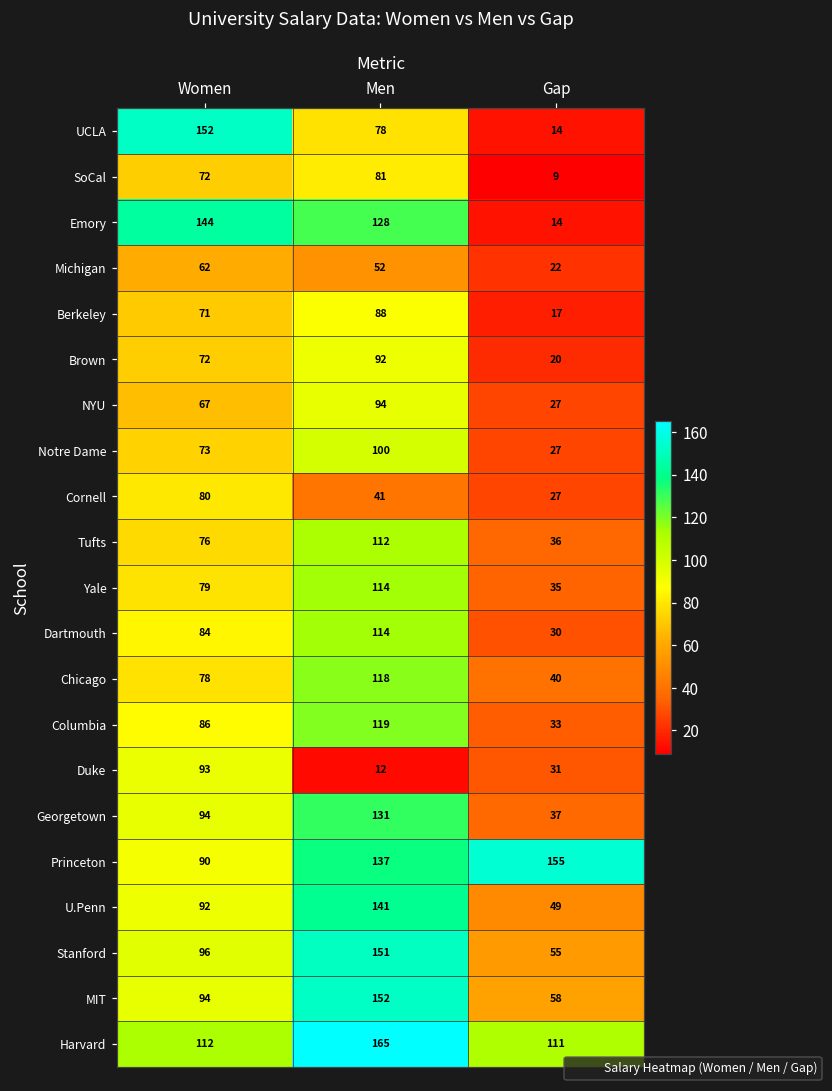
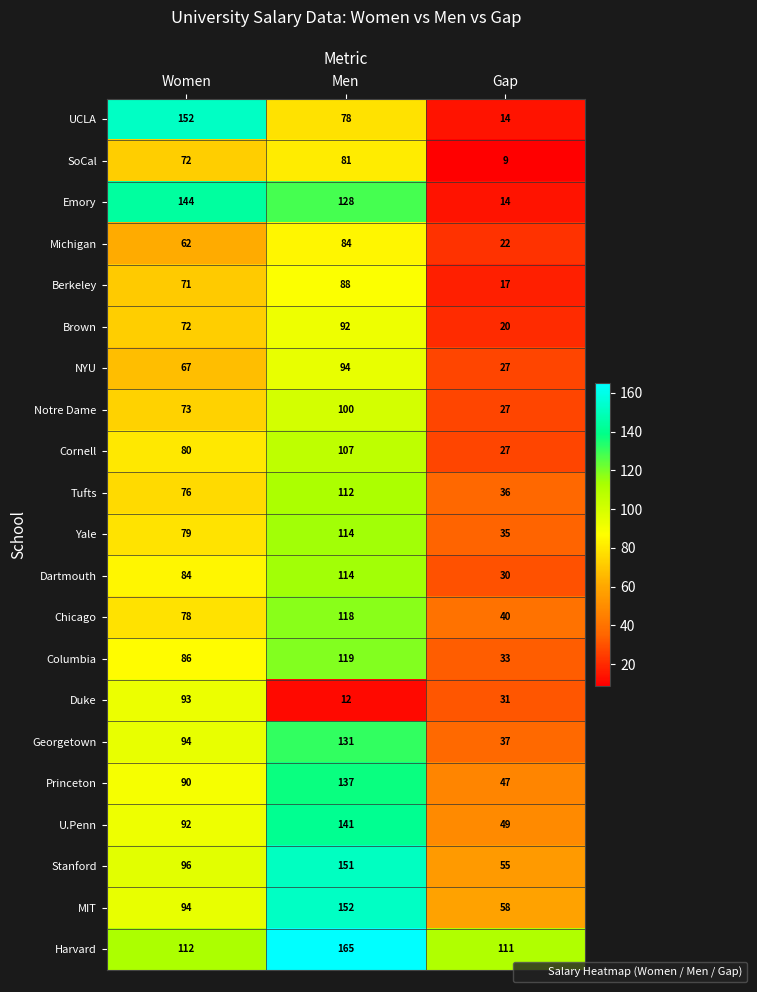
  {
    "UCLA": {
      "Women": 152,
      "Men": 78,
      "Gap": 14
    },
    "SoCal": {
      "Women": 72,
      "Men": 81,
      "Gap": 9
    },
    "Emory": {
      "Women": 144,
      "Men": 128,
      "Gap": 14
    },
    "Michigan": {
      "Women": 62,
-     "Men": 52,
+     "Men": 84,
      "Gap": 22
    },
    "Berkeley": {
      "Women": 71,
      "Men": 88,
      "Gap": 17
    },
    "Brown": {
      "Women": 72,
      "Men": 92,
      "Gap": 20
    },
    "NYU": {
      "Women": 67,
      "Men": 94,
      "Gap": 27
    },
    "Notre Dame": {
      "Women": 73,
      "Men": 100,
      "Gap": 27
    },
    "Cornell": {
      "Women": 80,
-     "Men": 41,
+     "Men": 107,
      "Gap": 27
    },
    "Tufts": {
      "Women": 76,
      "Men": 112,
      "Gap": 36
    },
    "Yale": {
      "Women": 79,
      "Men": 114,
      "Gap": 35
    },
    "Dartmouth": {
      "Women": 84,
      "Men": 114,
      "Gap": 30
    },
    "Chicago": {
      "Women": 78,
      "Men": 118,
      "Gap": 40
    },
    "Columbia": {
      "Women": 86,
      "Men": 119,
      "Gap": 33
    },
    "Duke": {
      "Women": 93,
      "Men": 12,
      "Gap": 31
    },
    "Georgetown": {
      "Women": 94,
      "Men": 131,
      "Gap": 37
    },
    "Princeton": {
      "Women": 90,
      "Men": 137,
-     "Gap": 155
+     "Gap": 47
    },
    "U.Penn": {
      "Women": 92,
      "Men": 141,
      "Gap": 49
    },
    "Stanford": {
      "Women": 96,
      "Men": 151,
      "Gap": 55
    },
    "MIT": {
      "Women": 94,
      "Men": 152,
      "Gap": 58
    },
    "Harvard": {
      "Women": 112,
      "Men": 165,
      "Gap": 111
    }
  }
